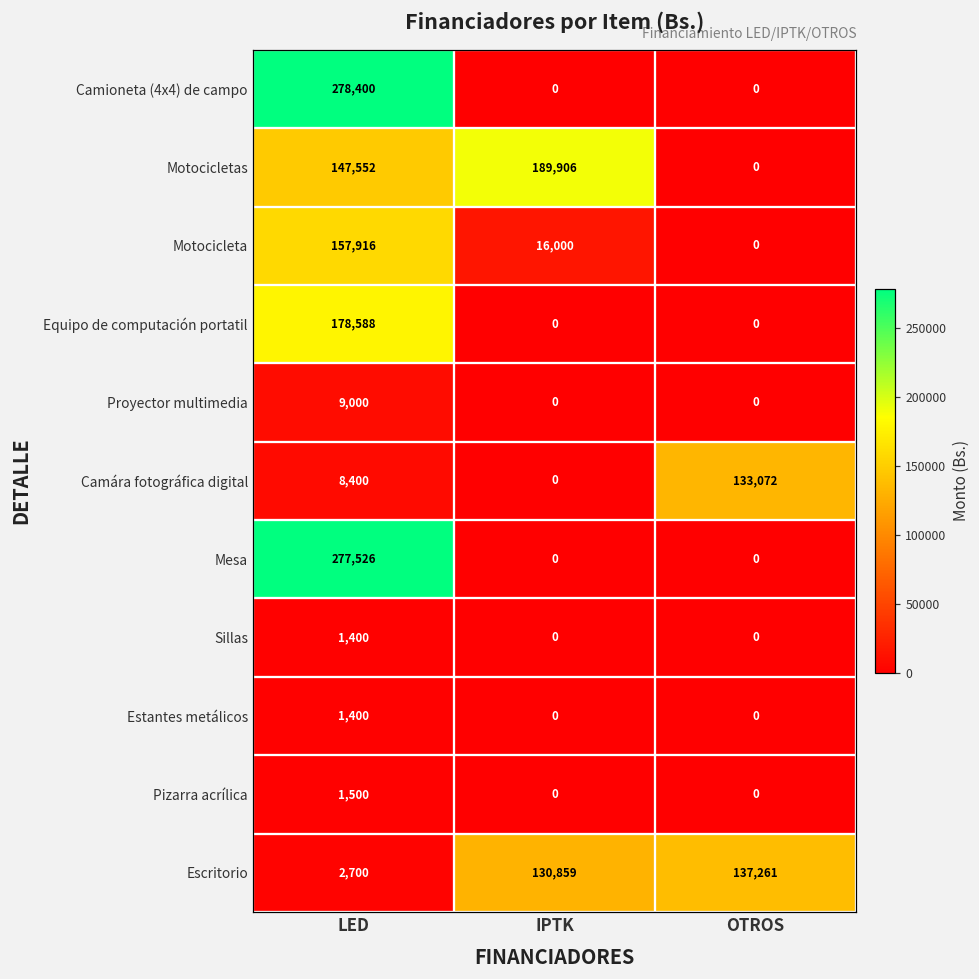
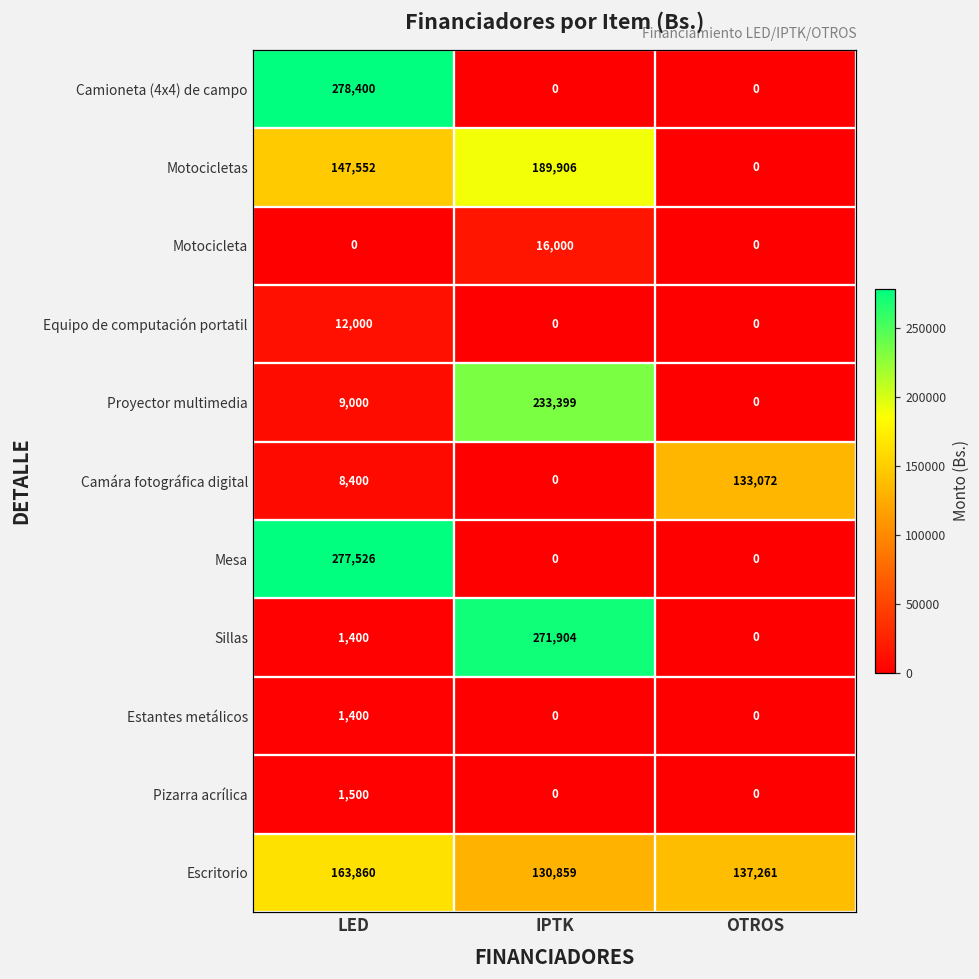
  {
    "Camioneta (4x4) de campo": {
      "LED": "278,400",
      "IPTK": "0",
      "OTROS": "0"
    },
    "Motocicletas": {
      "LED": "147,552",
      "IPTK": "189,906",
      "OTROS": "0"
    },
    "Motocicleta": {
-     "LED": "157,916",
+     "LED": "0",
      "IPTK": "16,000",
      "OTROS": "0"
    },
    "Equipo de computación portatil": {
-     "LED": "178,588",
+     "LED": "12,000",
      "IPTK": "0",
      "OTROS": "0"
    },
    "Proyector multimedia": {
      "LED": "9,000",
-     "IPTK": "0",
+     "IPTK": "233,399",
      "OTROS": "0"
    },
    "Camára fotográfica digital": {
      "LED": "8,400",
      "IPTK": "0",
      "OTROS": "133,072"
    },
    "Mesa": {
      "LED": "277,526",
      "IPTK": "0",
      "OTROS": "0"
    },
    "Sillas": {
      "LED": "1,400",
-     "IPTK": "0",
+     "IPTK": "271,904",
      "OTROS": "0"
    },
    "Estantes metálicos": {
      "LED": "1,400",
      "IPTK": "0",
      "OTROS": "0"
    },
    "Pizarra acrílica": {
      "LED": "1,500",
      "IPTK": "0",
      "OTROS": "0"
    },
    "Escritorio": {
-     "LED": "2,700",
+     "LED": "163,860",
      "IPTK": "130,859",
      "OTROS": "137,261"
    }
  }
